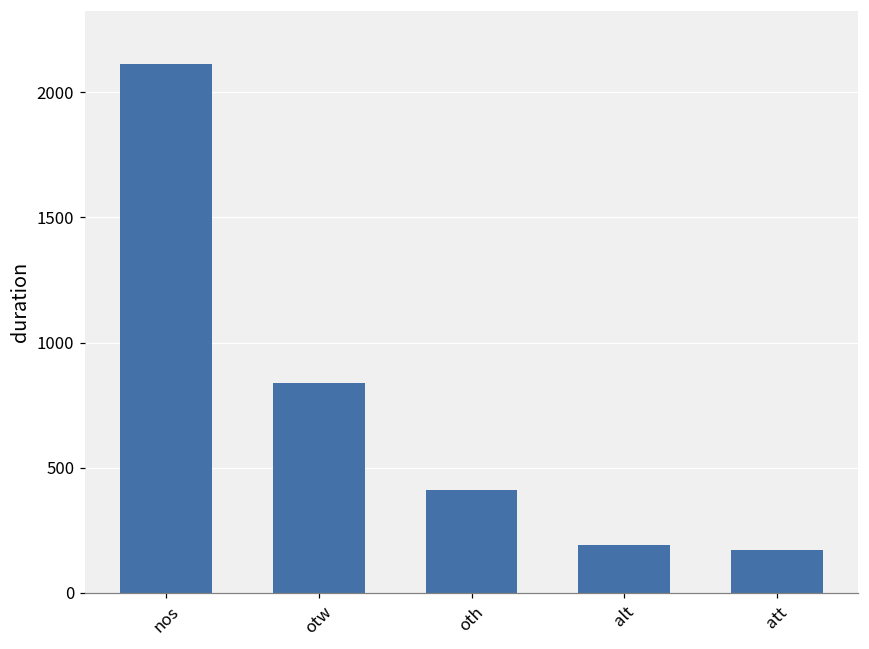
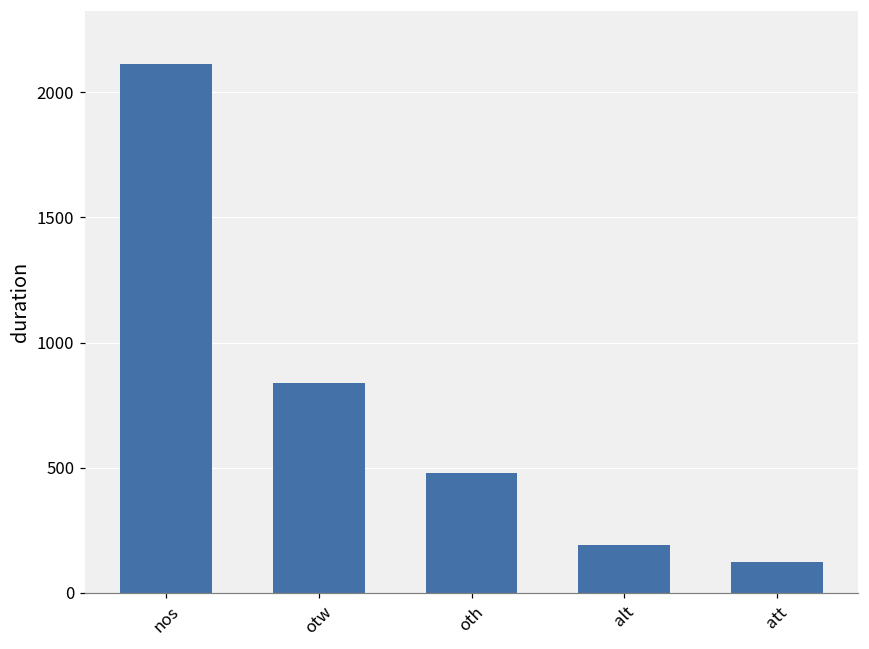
  {
    "nos": 2110,
    "otw": 840,
-   "oth": 410,
+   "oth": 480,
    "alt": 190,
-   "att": 170
+   "att": 130
  }
